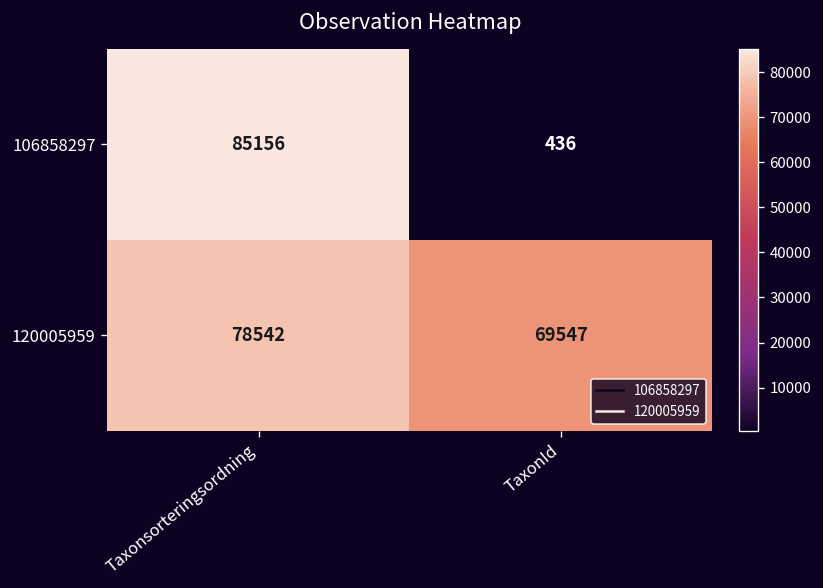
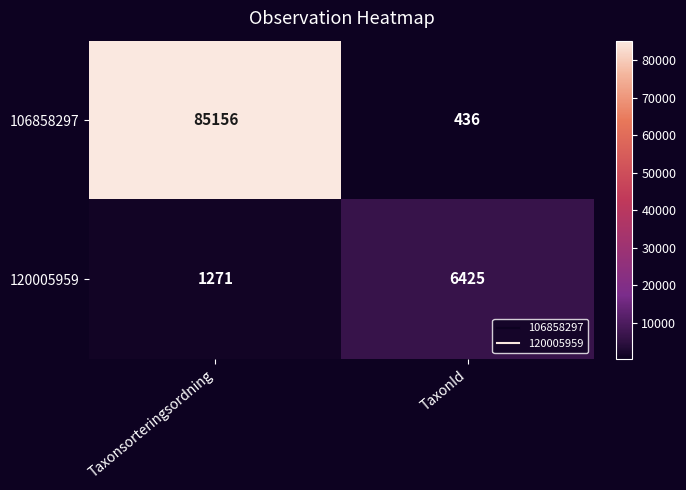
  {
    "106858297": {
      "Taxonsorteringsordning": 85156,
      "TaxonId": 436
    },
    "120005959": {
-     "Taxonsorteringsordning": 78542,
-     "TaxonId": 69547
+     "Taxonsorteringsordning": 1271,
+     "TaxonId": 6425
    }
  }
